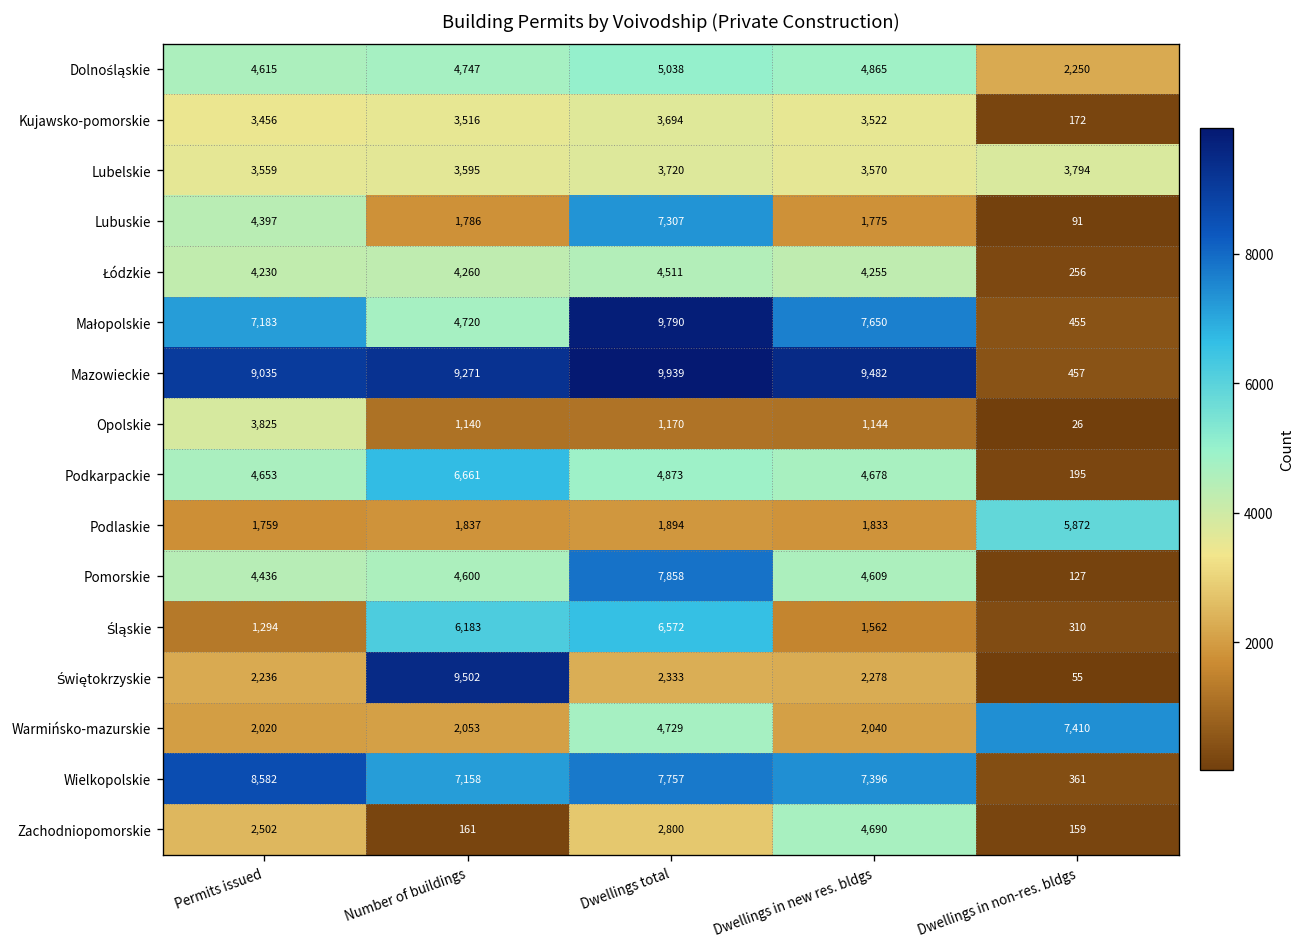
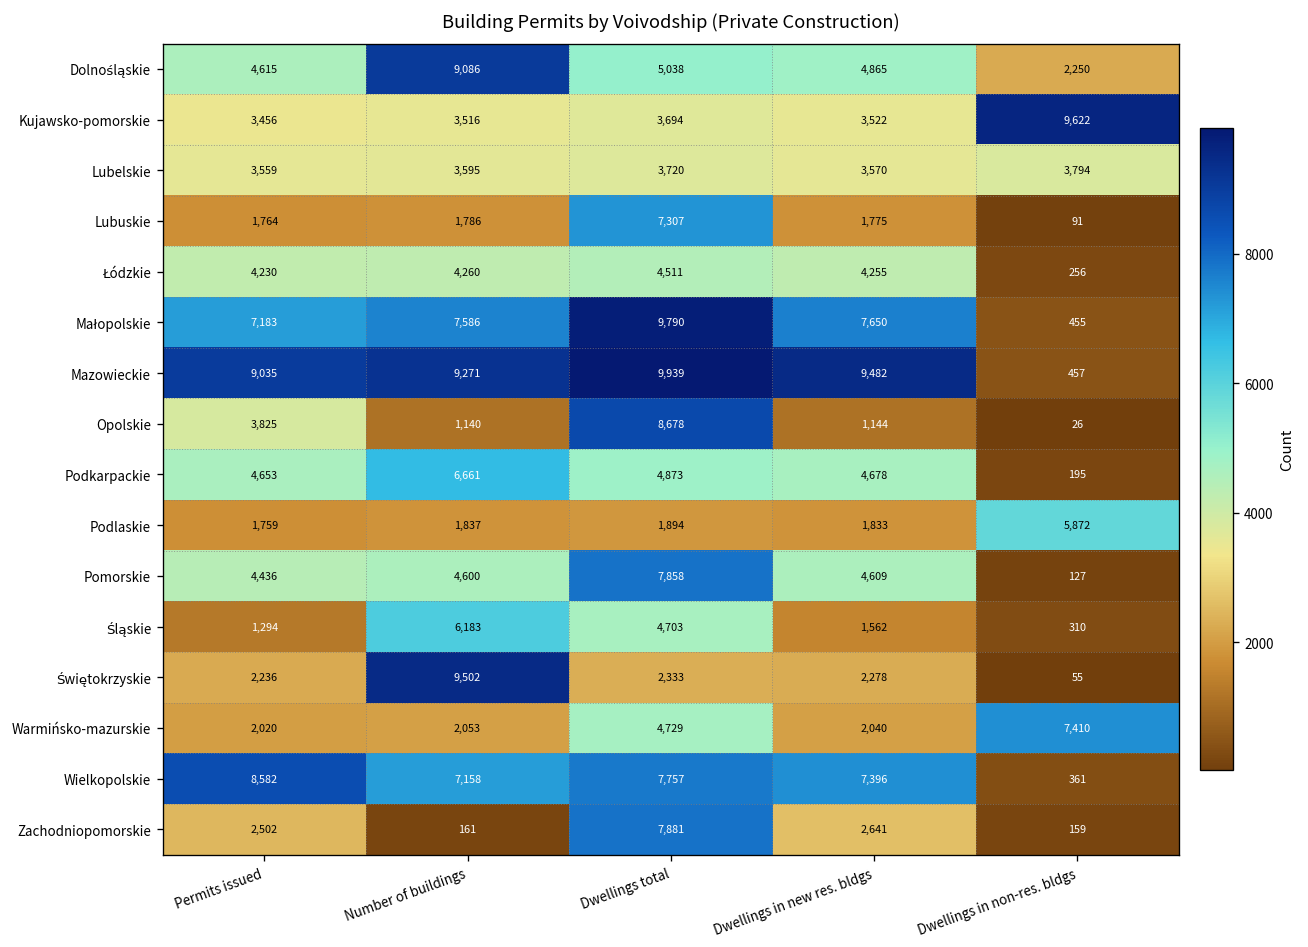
  {
    "Dolnośląskie": {
      "Permits issued": "4,615",
-     "Number of buildings": "4,747",
+     "Number of buildings": "9,086",
      "Dwellings total": "5,038",
      "Dwellings in new res. bldgs": "4,865",
      "Dwellings in non-res. bldgs": "2,250"
    },
    "Kujawsko-pomorskie": {
      "Permits issued": "3,456",
      "Number of buildings": "3,516",
      "Dwellings total": "3,694",
      "Dwellings in new res. bldgs": "3,522",
-     "Dwellings in non-res. bldgs": "172"
+     "Dwellings in non-res. bldgs": "9,622"
    },
    "Lubelskie": {
      "Permits issued": "3,559",
      "Number of buildings": "3,595",
      "Dwellings total": "3,720",
      "Dwellings in new res. bldgs": "3,570",
      "Dwellings in non-res. bldgs": "3,794"
    },
    "Lubuskie": {
-     "Permits issued": "4,397",
+     "Permits issued": "1,764",
      "Number of buildings": "1,786",
      "Dwellings total": "7,307",
      "Dwellings in new res. bldgs": "1,775",
      "Dwellings in non-res. bldgs": "91"
    },
    "Łódzkie": {
      "Permits issued": "4,230",
      "Number of buildings": "4,260",
      "Dwellings total": "4,511",
      "Dwellings in new res. bldgs": "4,255",
      "Dwellings in non-res. bldgs": "256"
    },
    "Małopolskie": {
      "Permits issued": "7,183",
-     "Number of buildings": "4,720",
+     "Number of buildings": "7,586",
      "Dwellings total": "9,790",
      "Dwellings in new res. bldgs": "7,650",
      "Dwellings in non-res. bldgs": "455"
    },
    "Mazowieckie": {
      "Permits issued": "9,035",
      "Number of buildings": "9,271",
      "Dwellings total": "9,939",
      "Dwellings in new res. bldgs": "9,482",
      "Dwellings in non-res. bldgs": "457"
    },
    "Opolskie": {
      "Permits issued": "3,825",
      "Number of buildings": "1,140",
-     "Dwellings total": "1,170",
+     "Dwellings total": "8,678",
      "Dwellings in new res. bldgs": "1,144",
      "Dwellings in non-res. bldgs": "26"
    },
    "Podkarpackie": {
      "Permits issued": "4,653",
      "Number of buildings": "6,661",
      "Dwellings total": "4,873",
      "Dwellings in new res. bldgs": "4,678",
      "Dwellings in non-res. bldgs": "195"
    },
    "Podlaskie": {
      "Permits issued": "1,759",
      "Number of buildings": "1,837",
      "Dwellings total": "1,894",
      "Dwellings in new res. bldgs": "1,833",
      "Dwellings in non-res. bldgs": "5,872"
    },
    "Pomorskie": {
      "Permits issued": "4,436",
      "Number of buildings": "4,600",
      "Dwellings total": "7,858",
      "Dwellings in new res. bldgs": "4,609",
      "Dwellings in non-res. bldgs": "127"
    },
    "Śląskie": {
      "Permits issued": "1,294",
      "Number of buildings": "6,183",
-     "Dwellings total": "6,572",
+     "Dwellings total": "4,703",
      "Dwellings in new res. bldgs": "1,562",
      "Dwellings in non-res. bldgs": "310"
    },
    "Świętokrzyskie": {
      "Permits issued": "2,236",
      "Number of buildings": "9,502",
      "Dwellings total": "2,333",
      "Dwellings in new res. bldgs": "2,278",
      "Dwellings in non-res. bldgs": "55"
    },
    "Warmińsko-mazurskie": {
      "Permits issued": "2,020",
      "Number of buildings": "2,053",
      "Dwellings total": "4,729",
      "Dwellings in new res. bldgs": "2,040",
      "Dwellings in non-res. bldgs": "7,410"
    },
    "Wielkopolskie": {
      "Permits issued": "8,582",
      "Number of buildings": "7,158",
      "Dwellings total": "7,757",
      "Dwellings in new res. bldgs": "7,396",
      "Dwellings in non-res. bldgs": "361"
    },
    "Zachodniopomorskie": {
      "Permits issued": "2,502",
      "Number of buildings": "161",
-     "Dwellings total": "2,800",
-     "Dwellings in new res. bldgs": "4,690",
+     "Dwellings total": "7,881",
+     "Dwellings in new res. bldgs": "2,641",
      "Dwellings in non-res. bldgs": "159"
    }
  }
